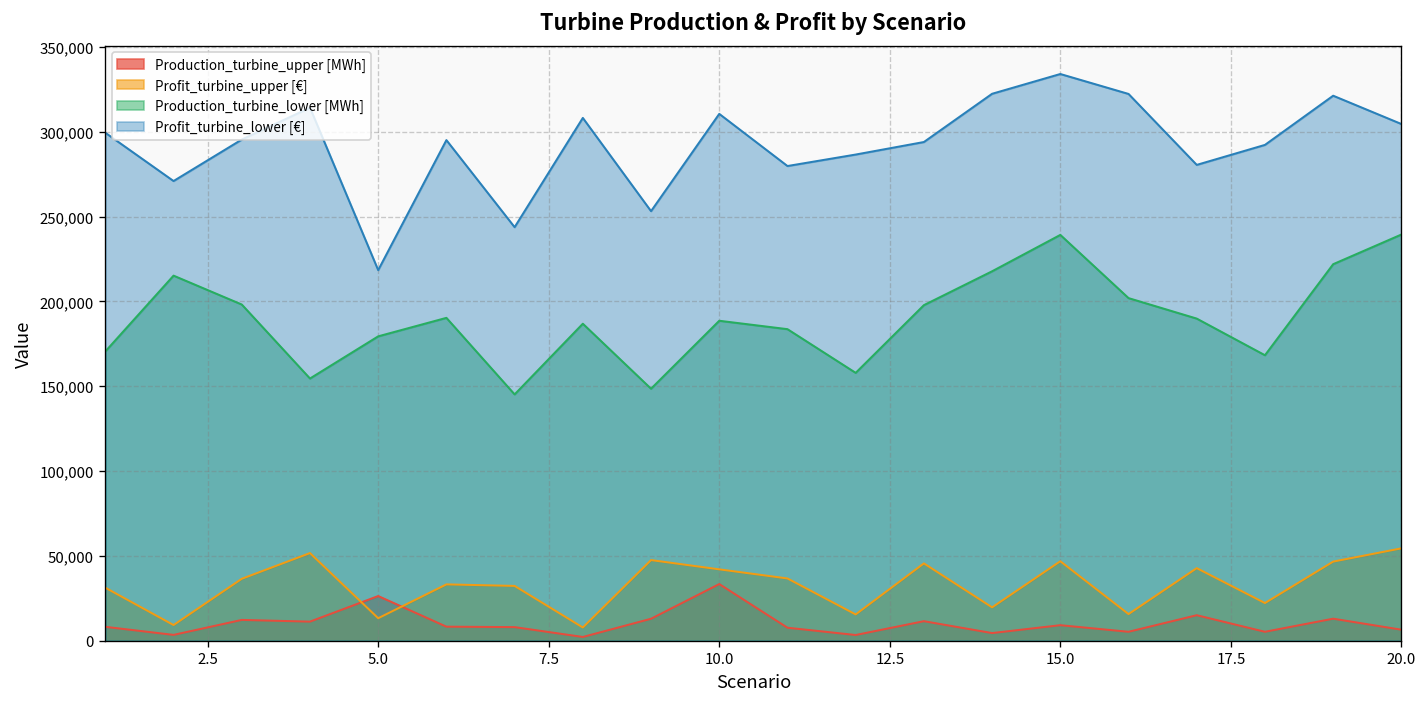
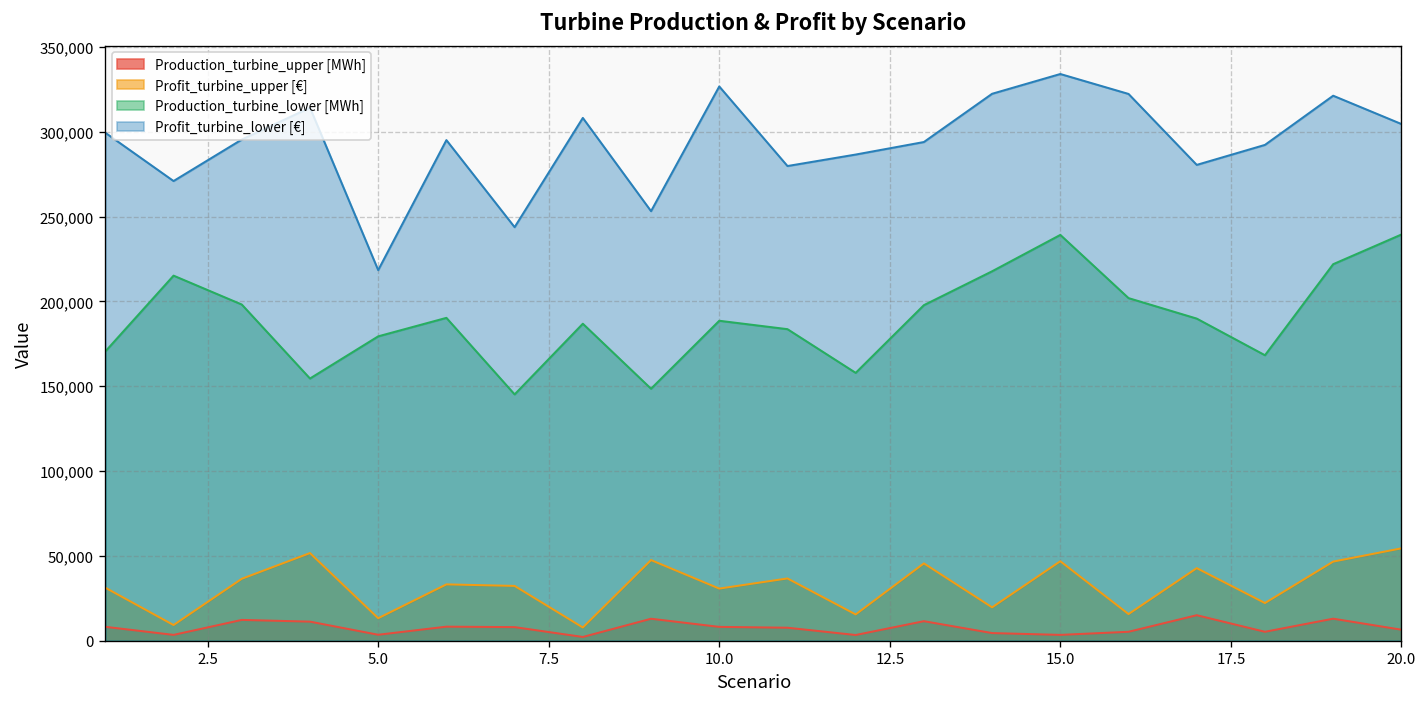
  {
    "Production_turbine_upper [MWh]": {
-     "5.0": "26,000",
-     "10.0": "33,000",
-     "15.0": "9,000",
+     "5.0": "3,000",
+     "10.0": "8,000",
+     "15.0": "3,000",
      "20.0": "6,000"
    },
    "Profit_turbine_upper [€]": {
      "5.0": "13,000",
-     "10.0": "42,000",
+     "10.0": "31,000",
      "15.0": "47,000",
      "20.0": "54,000"
    },
    "Production_turbine_lower [MWh]": {
      "5.0": "179,000",
      "10.0": "189,000",
      "15.0": "239,000",
      "20.0": "239,000"
    },
    "Profit_turbine_lower [€]": {
      "5.0": "218,000",
-     "10.0": "311,000",
+     "10.0": "327,000",
      "15.0": "334,000",
      "20.0": "305,000"
    }
  }
